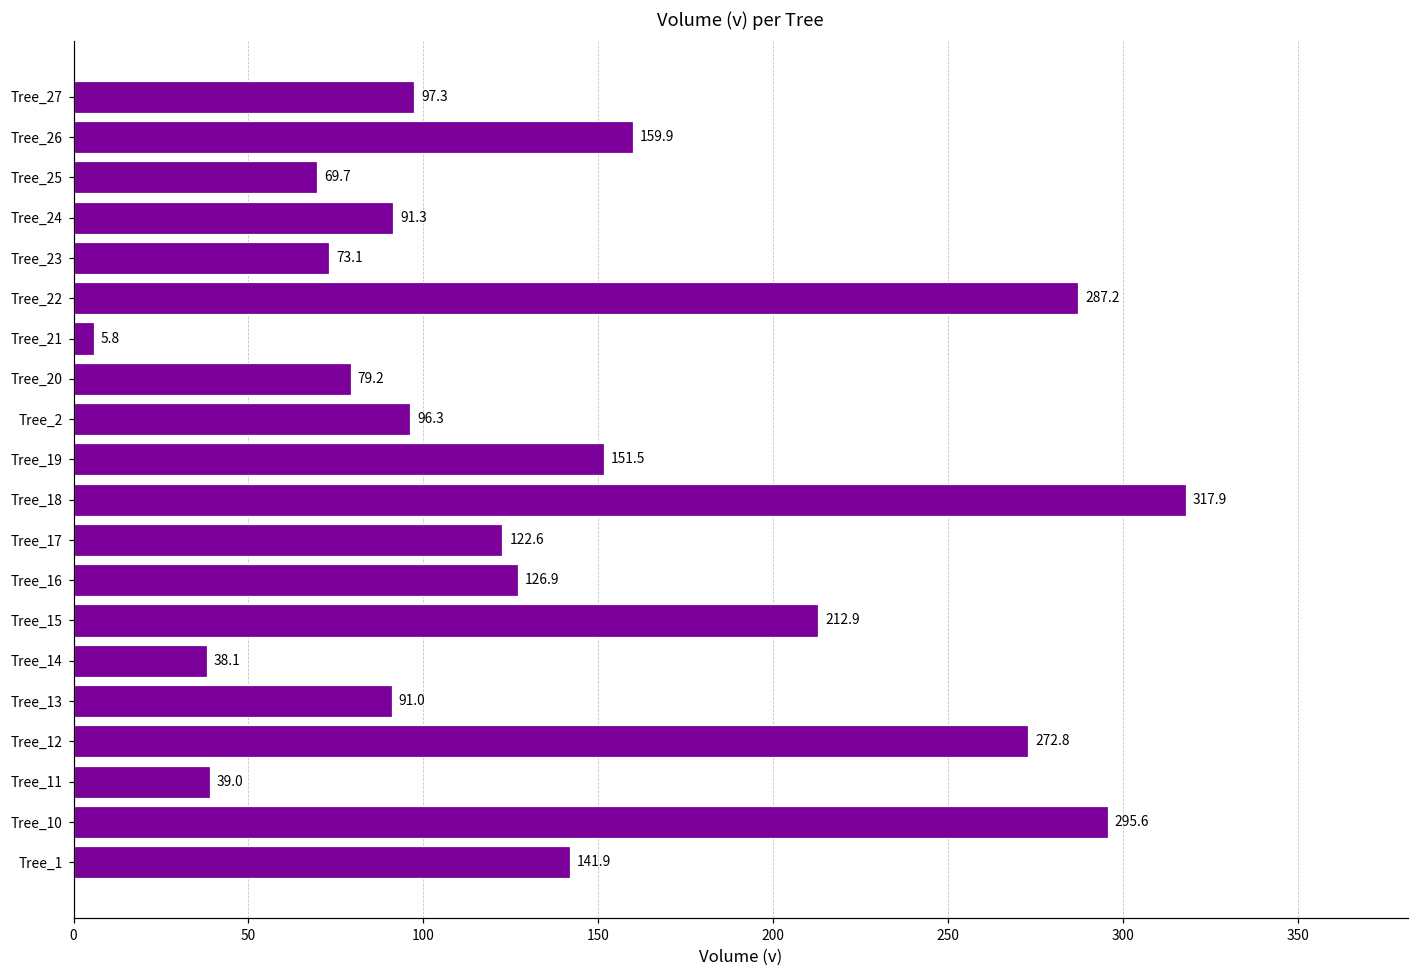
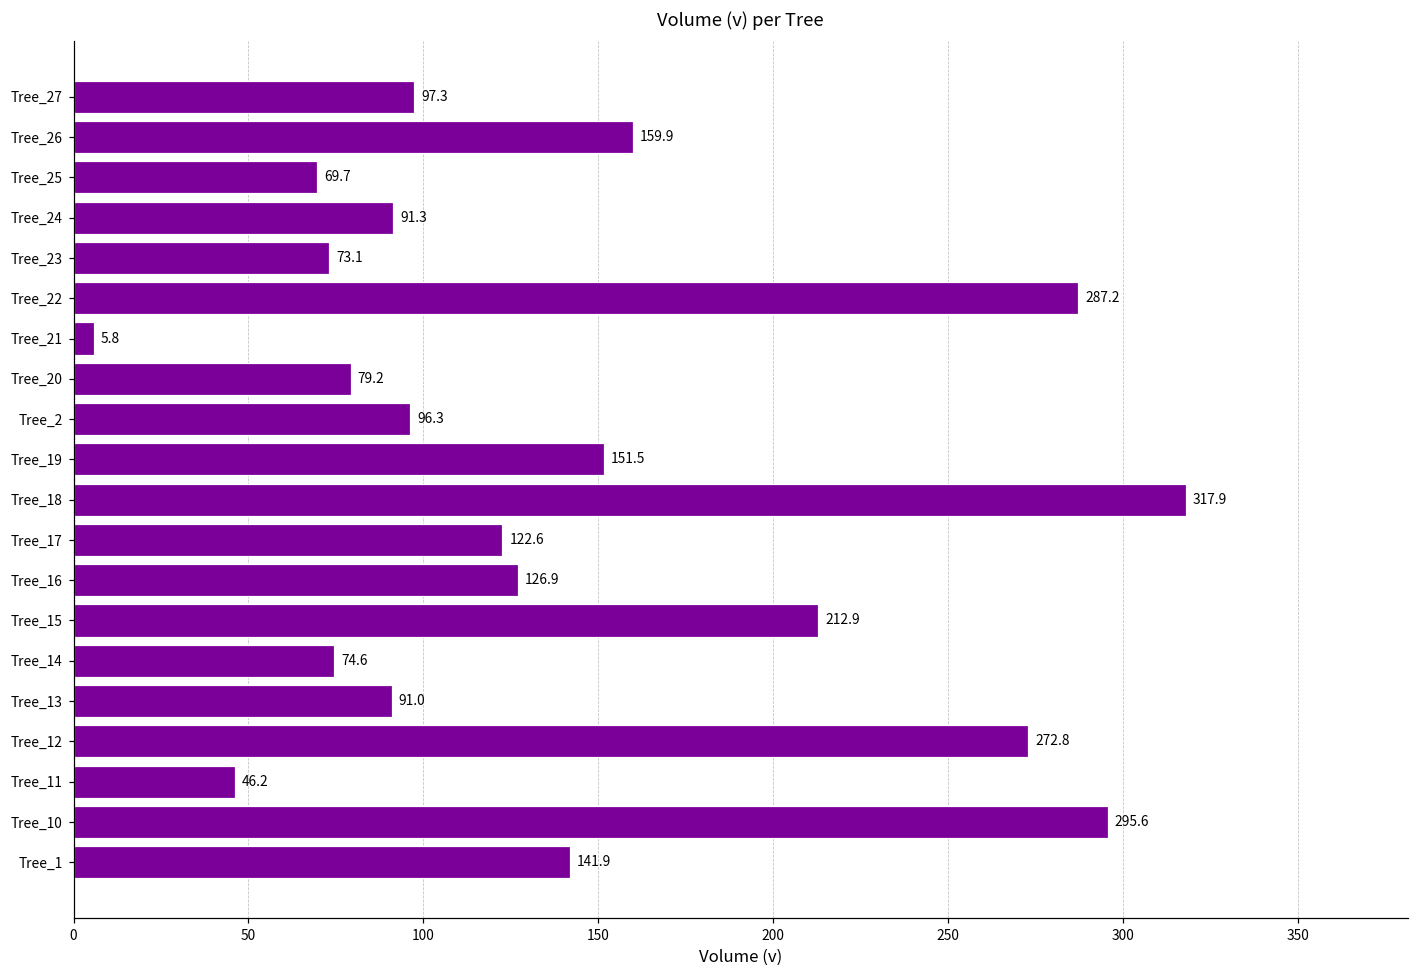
  {
    "Tree_27": 97.3,
    "Tree_26": 159.9,
    "Tree_25": 69.7,
    "Tree_24": 91.3,
    "Tree_23": 73.1,
    "Tree_22": 287.2,
    "Tree_21": 5.8,
    "Tree_20": 79.2,
    "Tree_2": 96.3,
    "Tree_19": 151.5,
    "Tree_18": 317.9,
    "Tree_17": 122.6,
    "Tree_16": 126.9,
    "Tree_15": 212.9,
-   "Tree_14": 38.1,
+   "Tree_14": 74.6,
    "Tree_13": 91.0,
    "Tree_12": 272.8,
-   "Tree_11": 39.0,
+   "Tree_11": 46.2,
    "Tree_10": 295.6,
    "Tree_1": 141.9
  }
